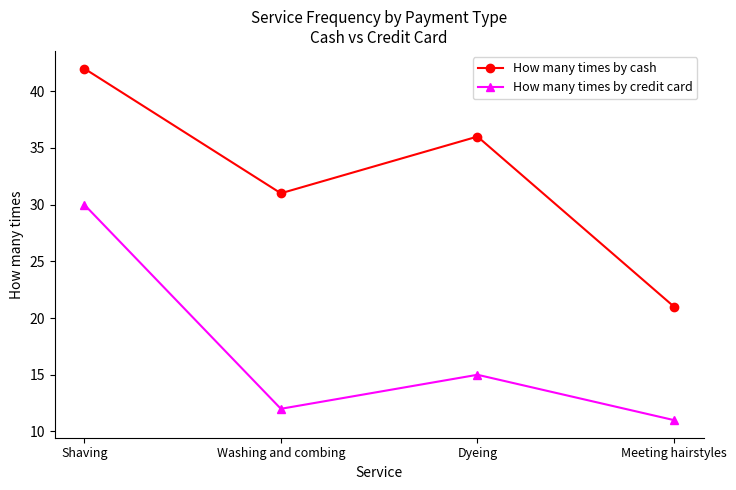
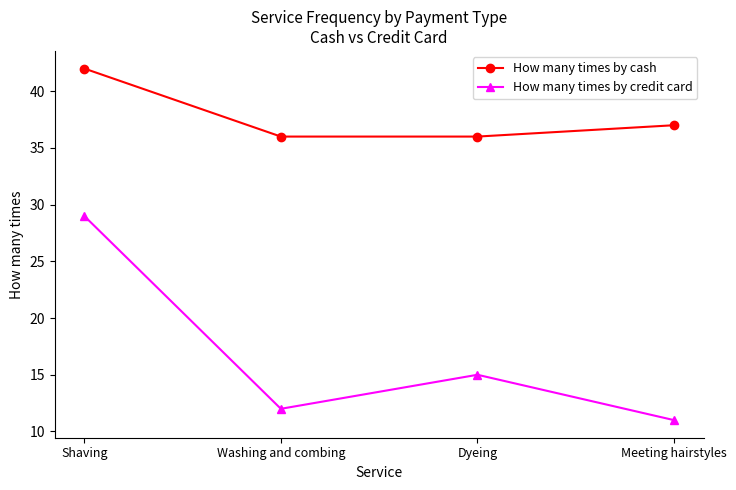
  {
    "How many times by cash": {
      "Shaving": 42,
-     "Washing and combing": 31,
+     "Washing and combing": 36,
      "Dyeing": 36,
-     "Meeting hairstyles": 21
+     "Meeting hairstyles": 37
    },
    "How many times by credit card": {
-     "Shaving": 30,
+     "Shaving": 29,
      "Washing and combing": 12,
      "Dyeing": 15,
      "Meeting hairstyles": 11
    }
  }
